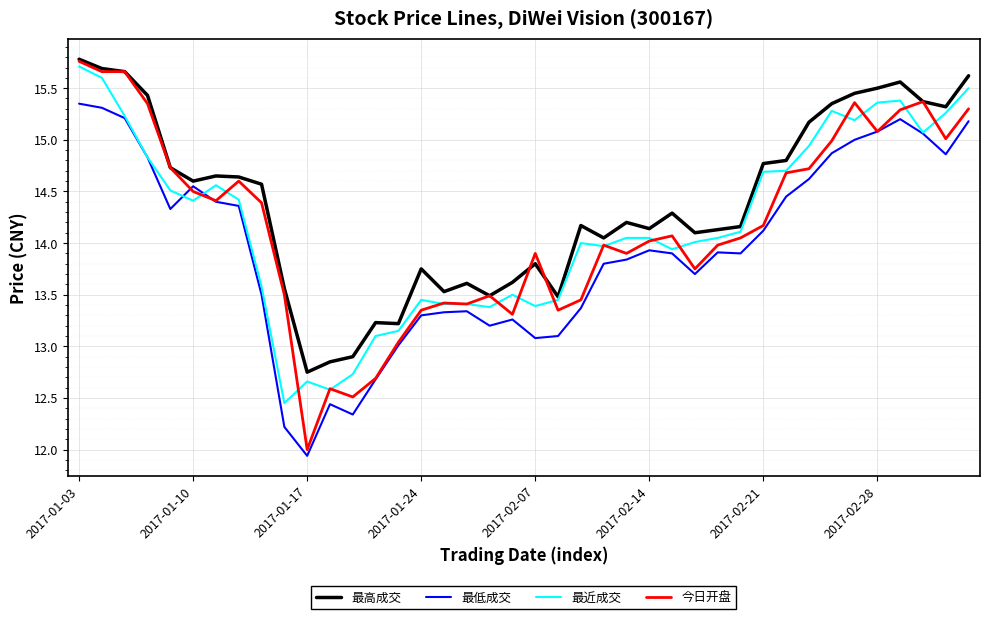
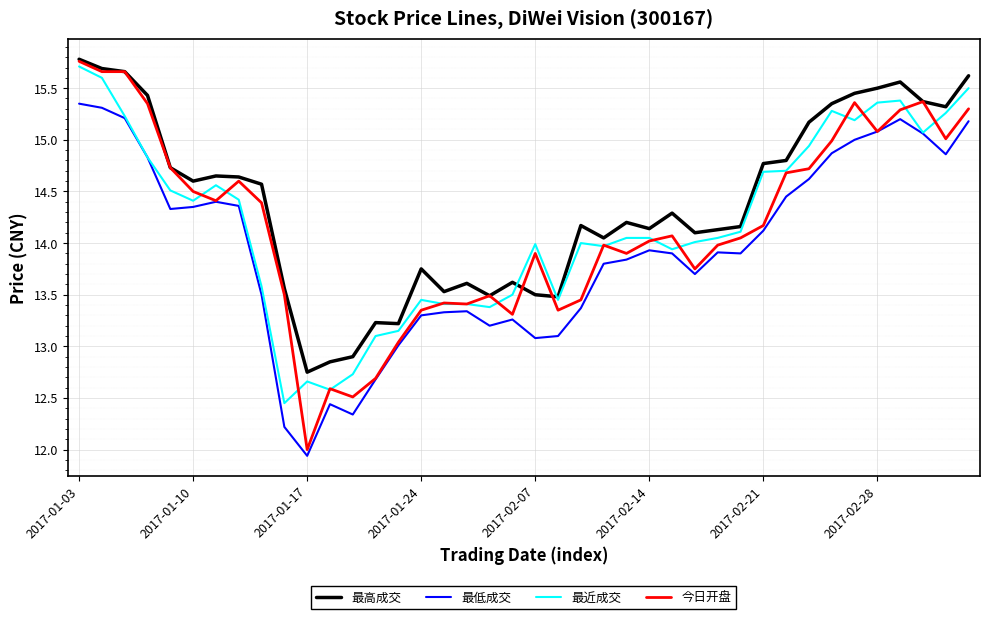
  {
    "最高成交": {
      "2017-01-10": 14.6,
      "2017-01-17": 12.75,
      "2017-01-24": 13.75,
-     "2017-02-07": 13.8,
+     "2017-02-07": 13.5,
      "2017-02-14": 14.14,
      "2017-02-21": 14.77,
      "2017-02-28": 15.5
    },
    "最低成交": {
      "2017-01-03": 15.35,
-     "2017-01-10": 14.55,
+     "2017-01-10": 14.35,
      "2017-01-17": 11.94,
      "2017-01-24": 13.30,
      "2017-02-07": 13.08,
      "2017-02-14": 13.93,
      "2017-02-21": 14.12
    },
    "最近成交": {
      "2017-01-03": 15.71,
      "2017-01-10": 14.41,
      "2017-01-17": 12.66,
      "2017-01-24": 13.45,
-     "2017-02-07": 13.39,
+     "2017-02-07": 13.99,
      "2017-02-14": 14.05,
      "2017-02-21": 14.69,
      "2017-02-28": 15.36
    },
    "今日开盘": {
      "2017-01-10": 14.50,
      "2017-01-17": 12.00,
      "2017-01-24": 13.35,
      "2017-02-07": 13.90,
      "2017-02-14": 14.02,
      "2017-02-21": 14.17
    }
  }
